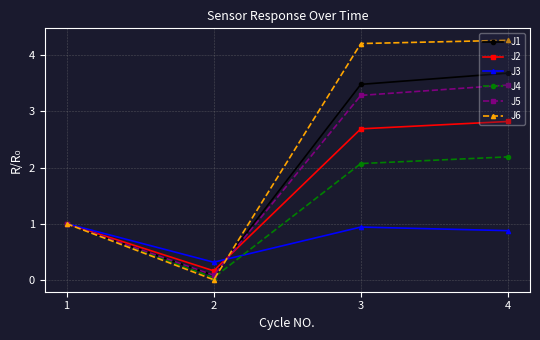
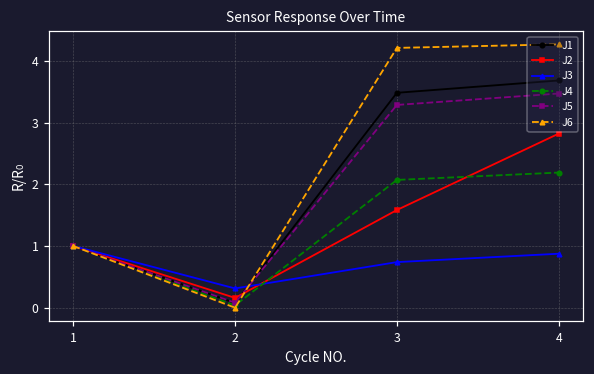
  {
    "J1": {
      "3": 3.5
    },
    "J2": {
      "2": 0.2,
-     "3": 2.7
+     "3": 1.6
    },
    "J3": {
      "2": 0.3,
-     "3": 0.9,
+     "3": 0.7,
      "4": 0.9
    },
    "J4": {
      "3": 2.1,
      "4": 2.2
    },
    "J5": {
      "3": 3.3
    },
    "J6": {
      "3": 4.2
    }
  }
